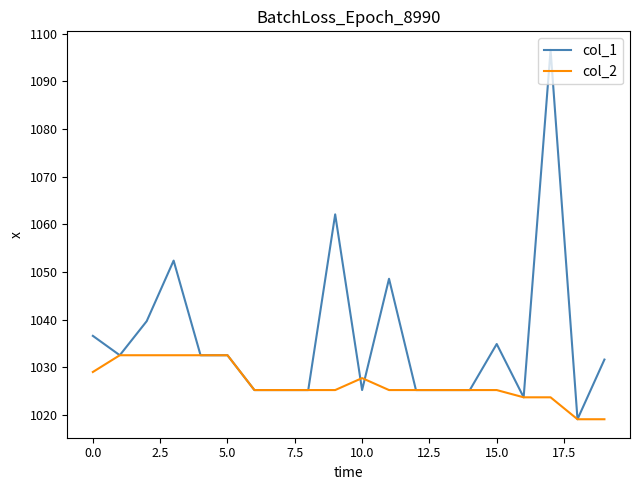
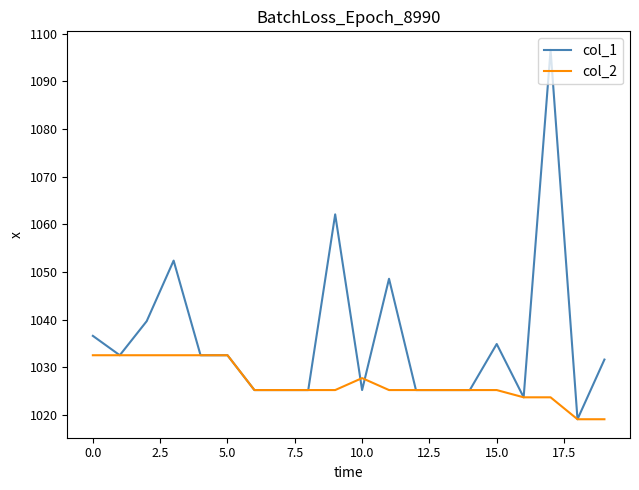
  {
    "col_1": {
      "0.0": 1037,
      "10.0": 1025,
      "15.0": 1035
    },
    "col_2": {
-     "0.0": 1029,
+     "0.0": 1033,
      "10.0": 1028,
      "15.0": 1025
    }
  }
